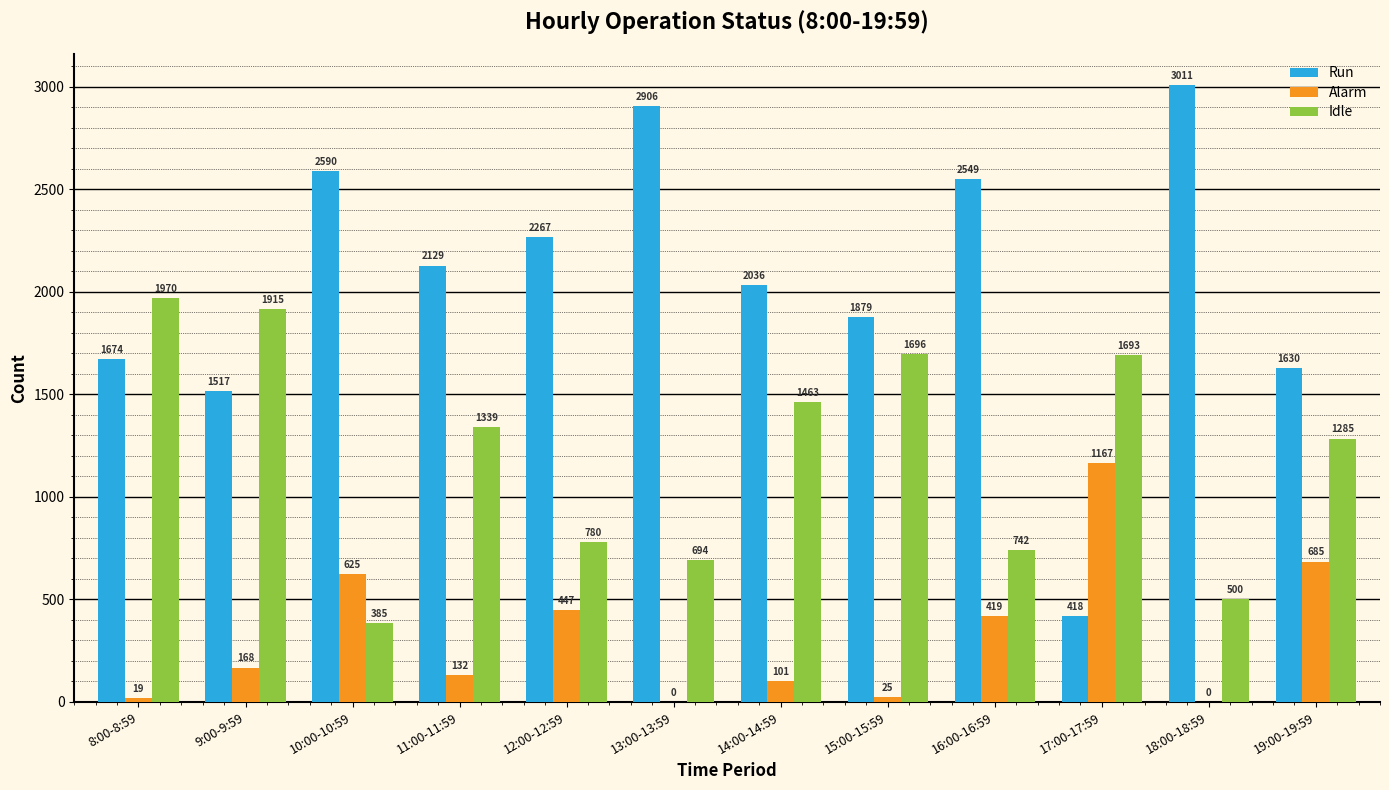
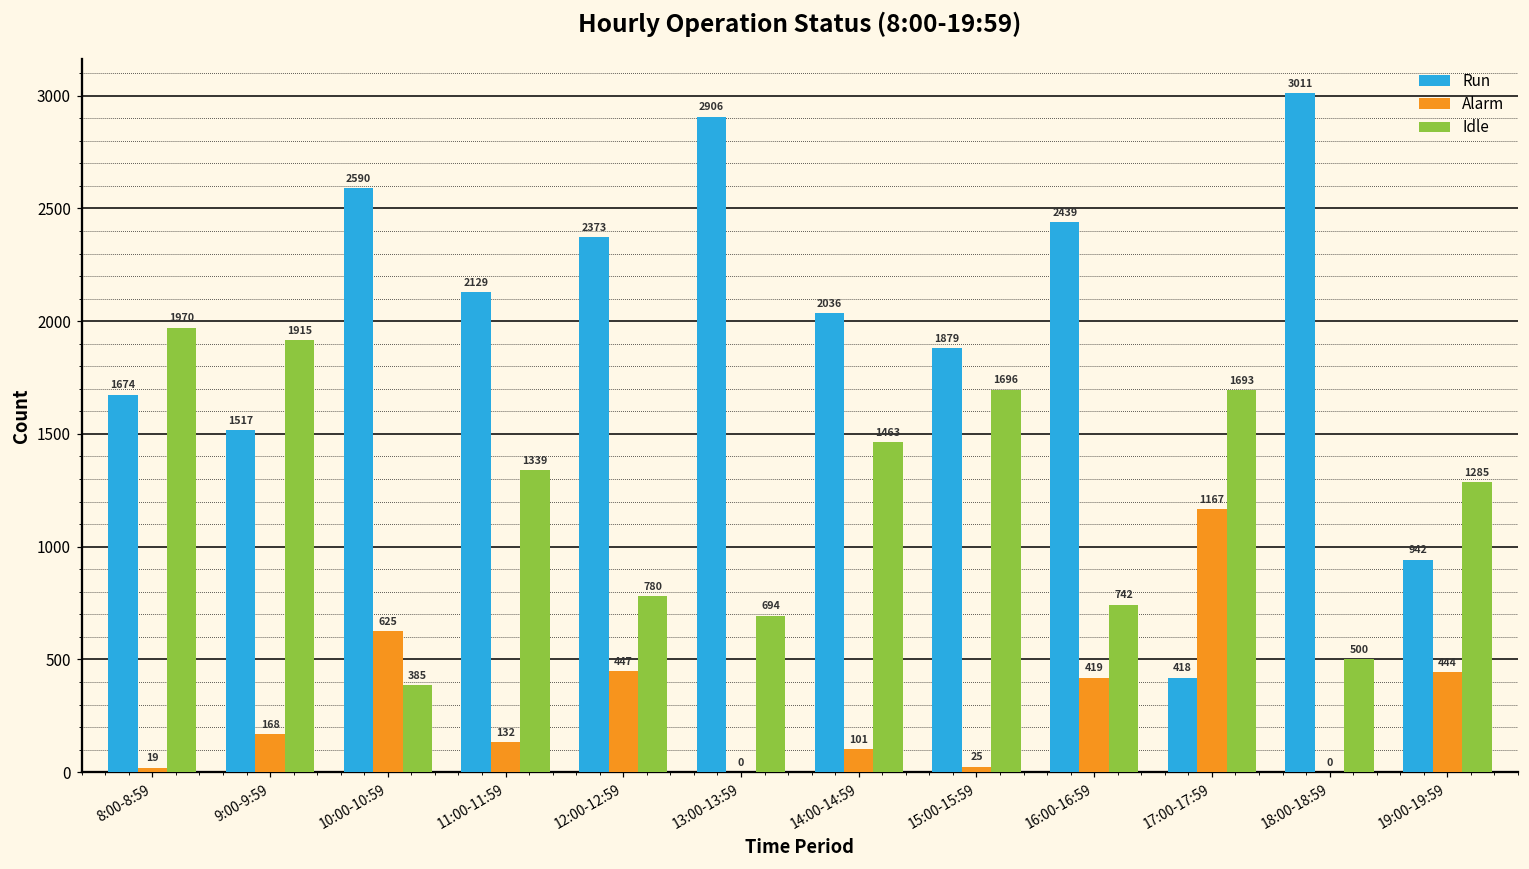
  {
    "Run": {
      "8:00-8:59": 1674,
      "9:00-9:59": 1517,
      "10:00-10:59": 2590,
      "11:00-11:59": 2129,
-     "12:00-12:59": 2267,
+     "12:00-12:59": 2373,
      "13:00-13:59": 2906,
      "14:00-14:59": 2036,
      "15:00-15:59": 1879,
-     "16:00-16:59": 2549,
+     "16:00-16:59": 2439,
      "17:00-17:59": 418,
      "18:00-18:59": 3011,
-     "19:00-19:59": 1630
+     "19:00-19:59": 942
    },
    "Alarm": {
      "8:00-8:59": 19,
      "9:00-9:59": 168,
      "10:00-10:59": 625,
      "11:00-11:59": 132,
      "12:00-12:59": 447,
      "13:00-13:59": 0,
      "14:00-14:59": 101,
      "15:00-15:59": 25,
      "16:00-16:59": 419,
      "17:00-17:59": 1167,
      "18:00-18:59": 0,
-     "19:00-19:59": 685
+     "19:00-19:59": 444
    },
    "Idle": {
      "8:00-8:59": 1970,
      "9:00-9:59": 1915,
      "10:00-10:59": 385,
      "11:00-11:59": 1339,
      "12:00-12:59": 780,
      "13:00-13:59": 694,
      "14:00-14:59": 1463,
      "15:00-15:59": 1696,
      "16:00-16:59": 742,
      "17:00-17:59": 1693,
      "18:00-18:59": 500,
      "19:00-19:59": 1285
    }
  }
